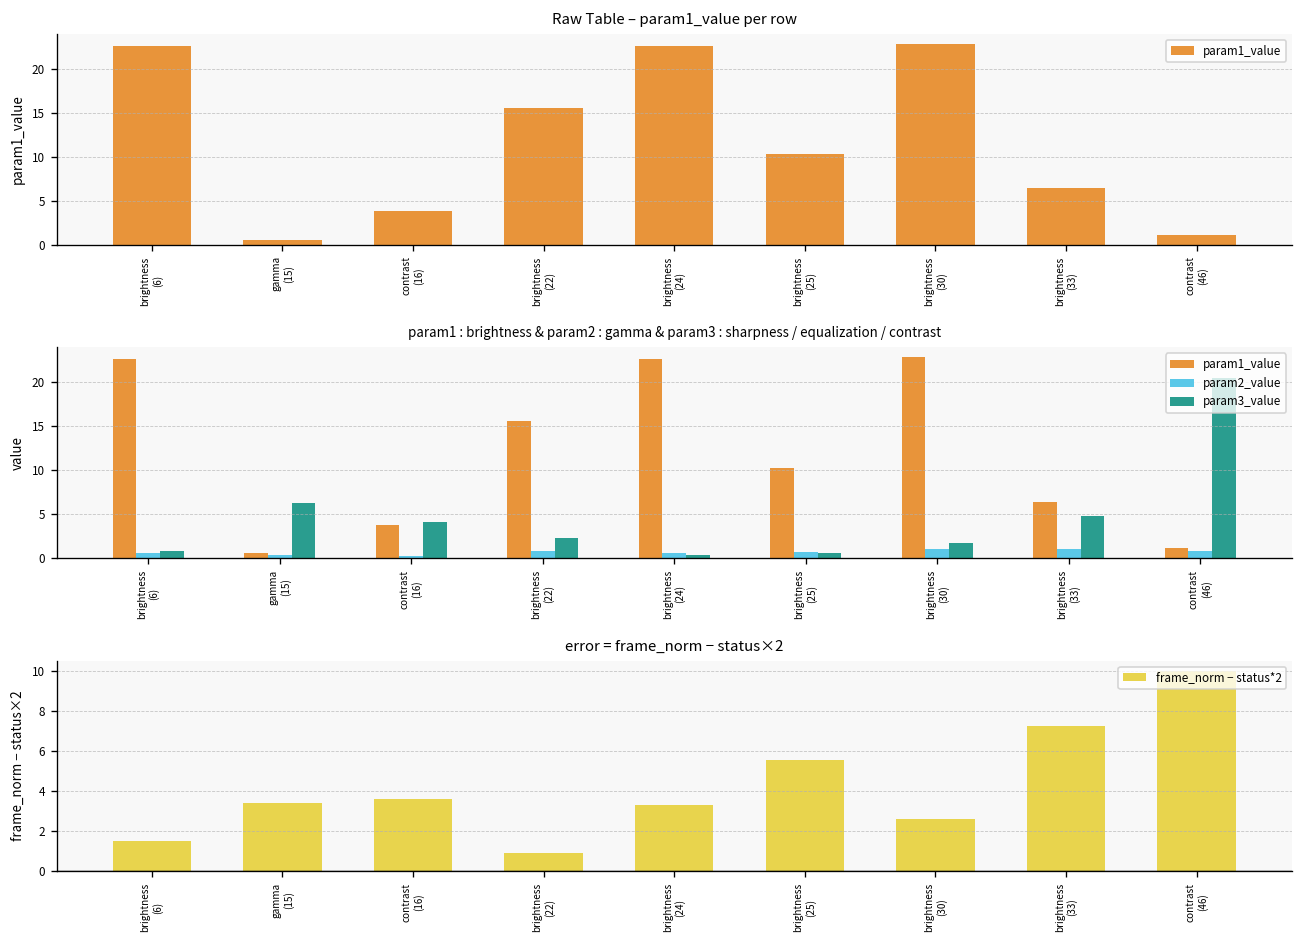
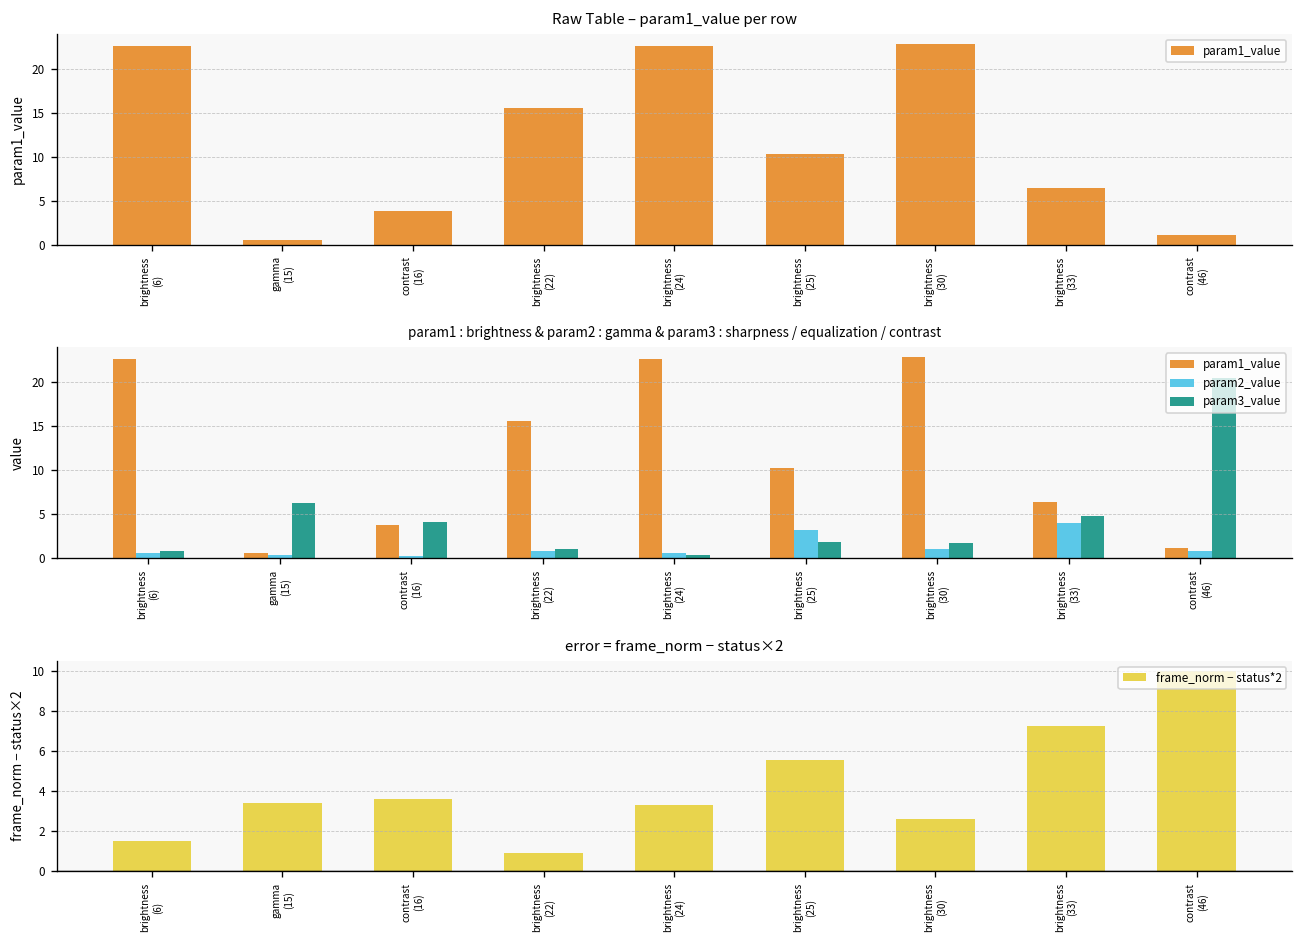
  {
    "Raw Table – param1_value per row": {
      "brightness (6)": 23,
      "gamma (15)": 1,
      "contrast (16)": 4,
      "brightness (22)": 16,
      "brightness (24)": 23,
      "brightness (25)": 10,
      "brightness (30)": 23,
      "brightness (33)": 6,
      "contrast (46)": 1
    },
    "param1 : brightness & param2 : gamma & param3 : sharpness / equalization / contrast": {
      "param1_value": {
        "brightness (6)": 23,
        "gamma (15)": 1,
        "contrast (16)": 4,
        "brightness (22)": 16,
        "brightness (24)": 23,
        "brightness (25)": 10,
        "brightness (30)": 23,
        "brightness (33)": 6,
        "contrast (46)": 1
      },
      "param2_value": {
        "brightness (6)": 1,
        "gamma (15)": 0,
        "brightness (22)": 1,
        "brightness (24)": 1,
-       "brightness (25)": 1,
+       "brightness (25)": 3,
        "brightness (30)": 1,
-       "brightness (33)": 1,
+       "brightness (33)": 4,
        "contrast (46)": 1
      },
      "param3_value": {
        "brightness (6)": 1,
        "gamma (15)": 6,
        "contrast (16)": 4,
-       "brightness (22)": 2,
-       "brightness (25)": 1,
+       "brightness (22)": 1,
+       "brightness (25)": 2,
        "brightness (30)": 2,
        "brightness (33)": 5
      }
    },
    "error = frame_norm − status×2": {
      "brightness (6)": 1.5,
      "gamma (15)": 3.4,
      "contrast (16)": 3.6,
      "brightness (22)": 0.9,
      "brightness (24)": 3.3,
      "brightness (25)": 5.5,
      "brightness (30)": 2.6,
      "brightness (33)": 7.2
    }
  }
